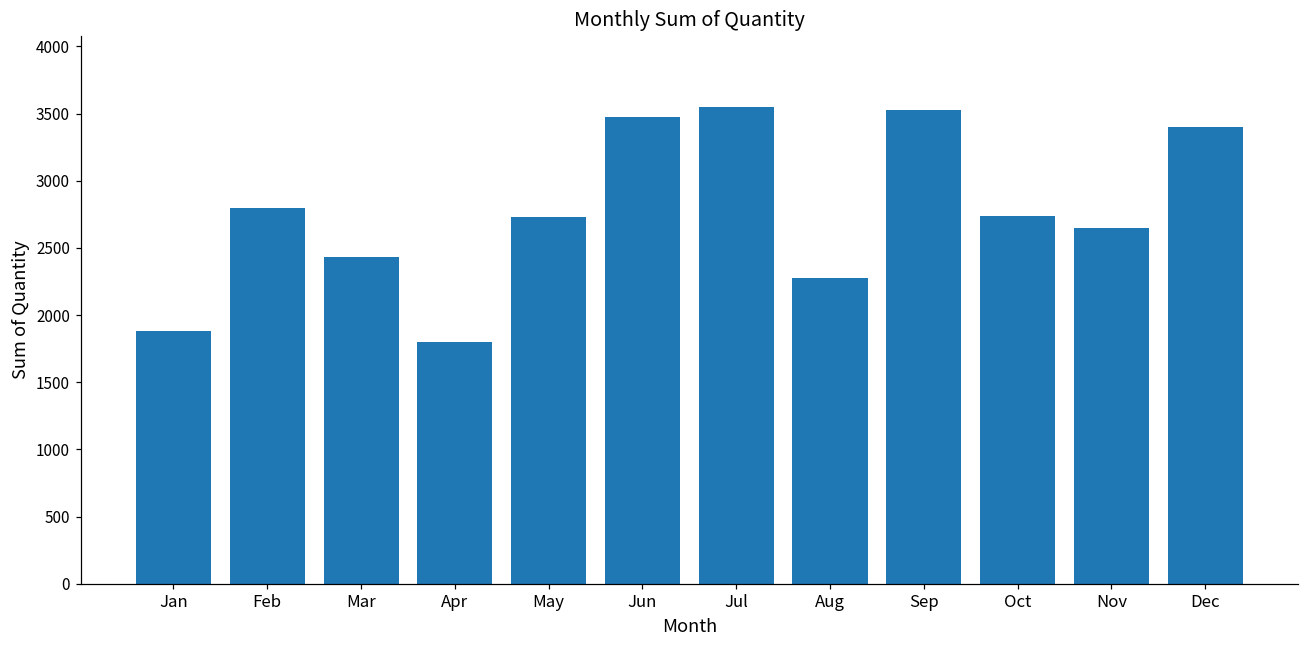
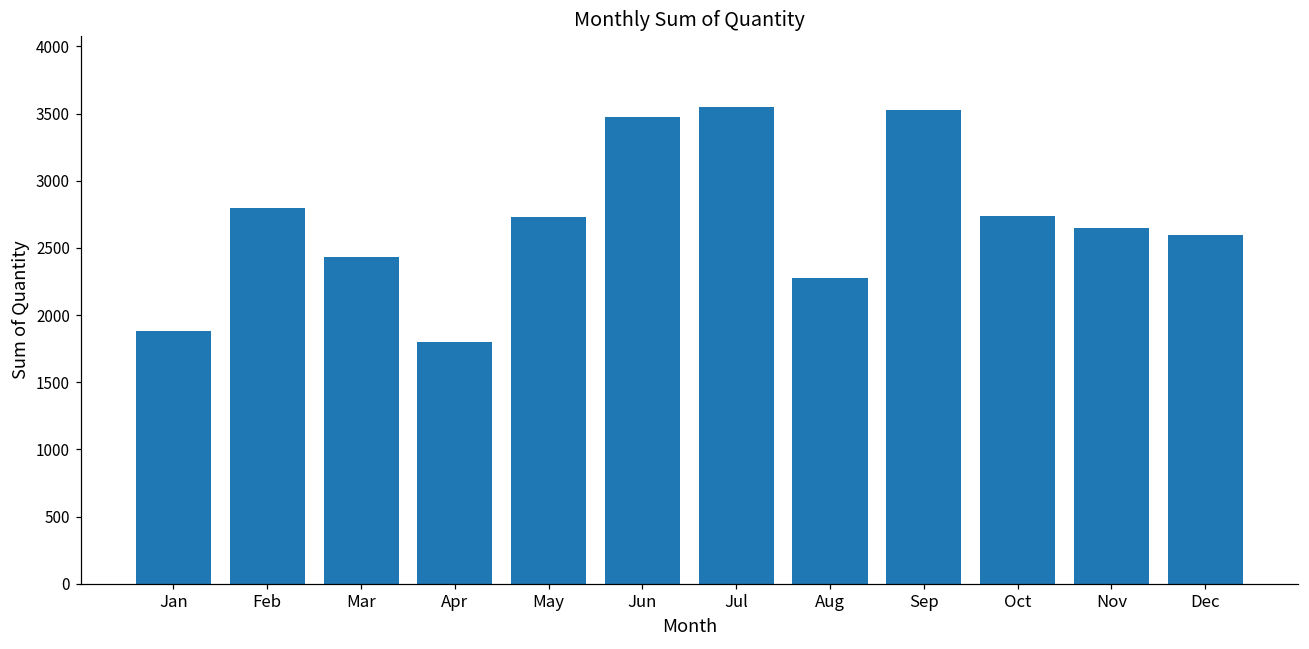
  {
    "Jan": 1880,
    "Feb": 2800,
    "Mar": 2430,
    "Apr": 1800,
    "May": 2730,
    "Jun": 3470,
    "Jul": 3550,
    "Aug": 2280,
    "Sep": 3530,
    "Oct": 2740,
    "Nov": 2650,
-   "Dec": 3400
+   "Dec": 2600
  }
